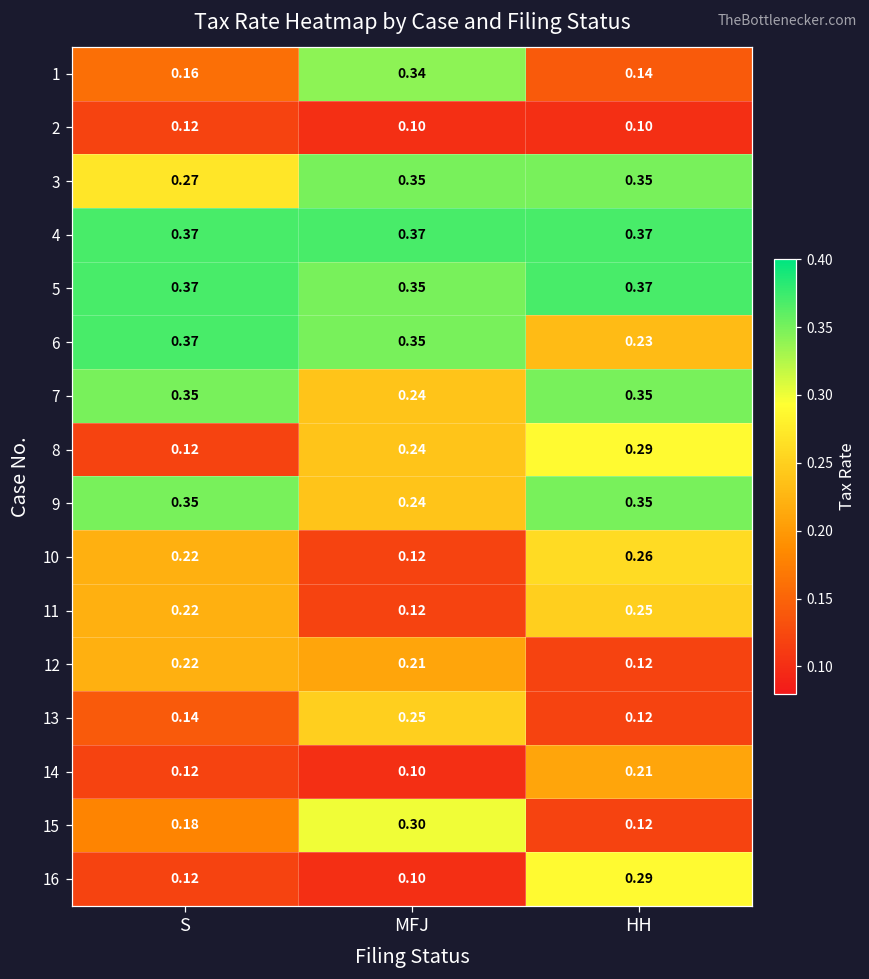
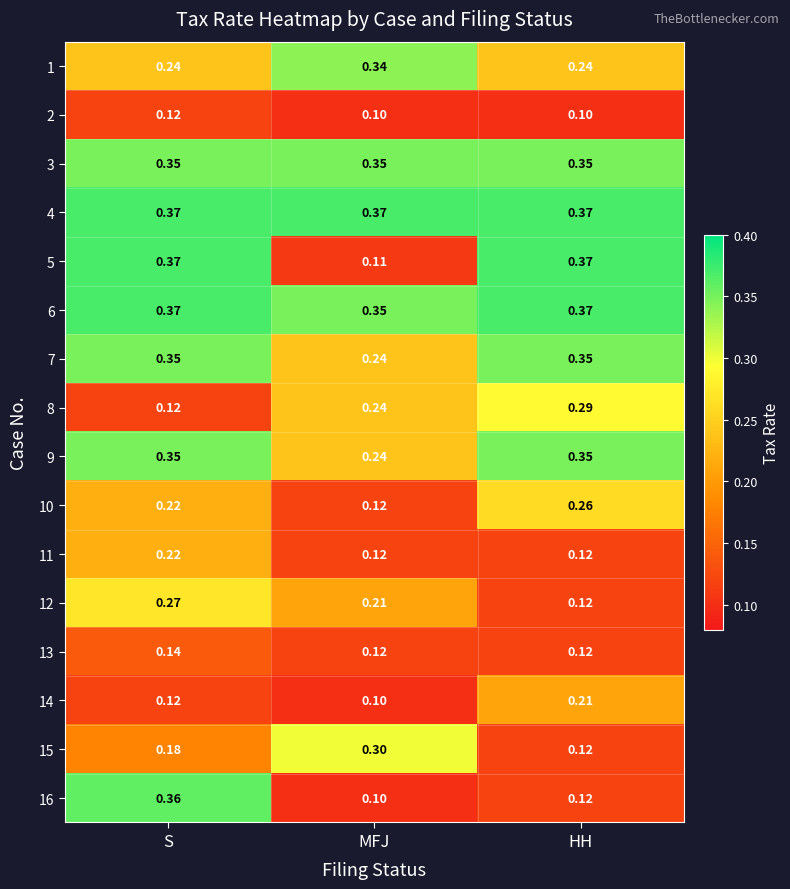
  {
    "1": {
-     "S": 0.16,
+     "S": 0.24,
      "MFJ": 0.34,
-     "HH": 0.14
+     "HH": 0.24
    },
    "2": {
      "S": 0.12,
      "MFJ": 0.10,
      "HH": 0.10
    },
    "3": {
-     "S": 0.27,
+     "S": 0.35,
      "MFJ": 0.35,
      "HH": 0.35
    },
    "4": {
      "S": 0.37,
      "MFJ": 0.37,
      "HH": 0.37
    },
    "5": {
      "S": 0.37,
-     "MFJ": 0.35,
+     "MFJ": 0.11,
      "HH": 0.37
    },
    "6": {
      "S": 0.37,
      "MFJ": 0.35,
-     "HH": 0.23
+     "HH": 0.37
    },
    "7": {
      "S": 0.35,
      "MFJ": 0.24,
      "HH": 0.35
    },
    "8": {
      "S": 0.12,
      "MFJ": 0.24,
      "HH": 0.29
    },
    "9": {
      "S": 0.35,
      "MFJ": 0.24,
      "HH": 0.35
    },
    "10": {
      "S": 0.22,
      "MFJ": 0.12,
      "HH": 0.26
    },
    "11": {
      "S": 0.22,
      "MFJ": 0.12,
-     "HH": 0.25
+     "HH": 0.12
    },
    "12": {
-     "S": 0.22,
+     "S": 0.27,
      "MFJ": 0.21,
      "HH": 0.12
    },
    "13": {
      "S": 0.14,
-     "MFJ": 0.25,
+     "MFJ": 0.12,
      "HH": 0.12
    },
    "14": {
      "S": 0.12,
      "MFJ": 0.10,
      "HH": 0.21
    },
    "15": {
      "S": 0.18,
      "MFJ": 0.30,
      "HH": 0.12
    },
    "16": {
-     "S": 0.12,
+     "S": 0.36,
      "MFJ": 0.10,
-     "HH": 0.29
+     "HH": 0.12
    }
  }
